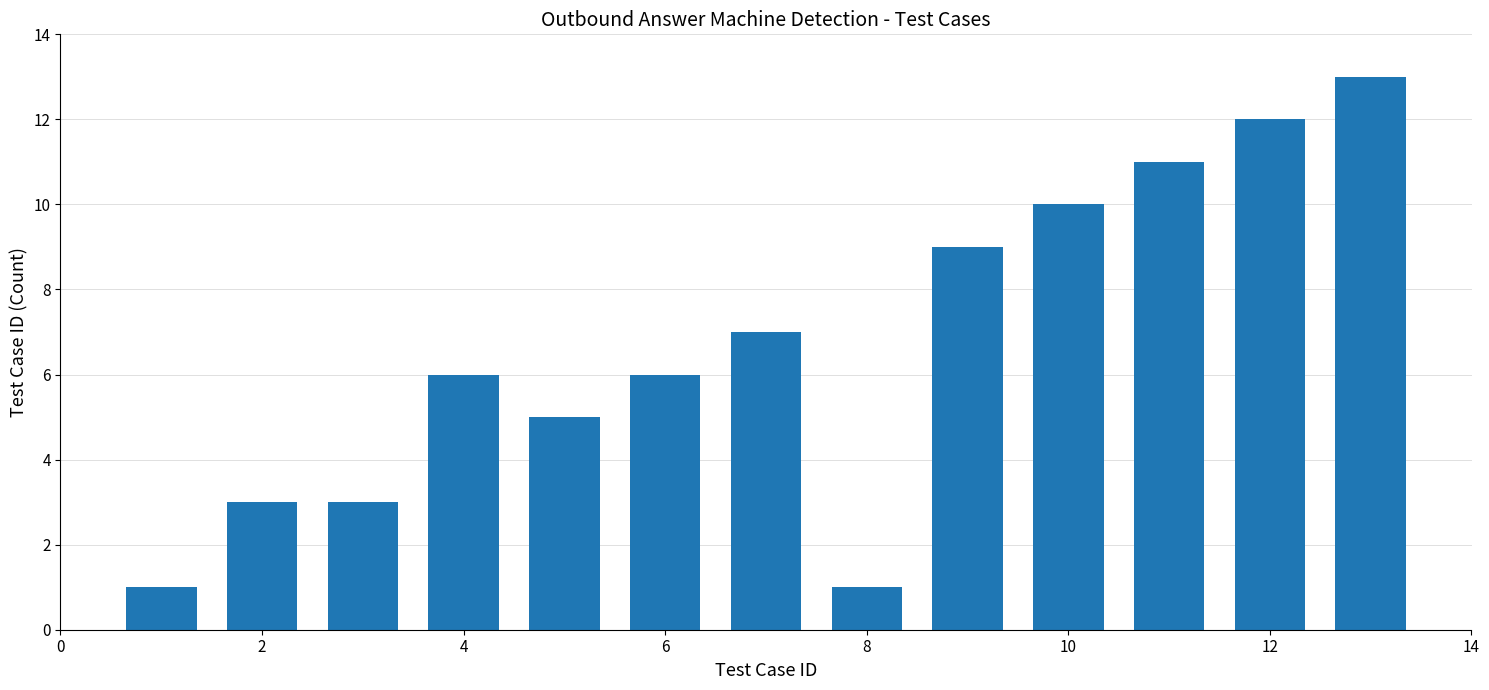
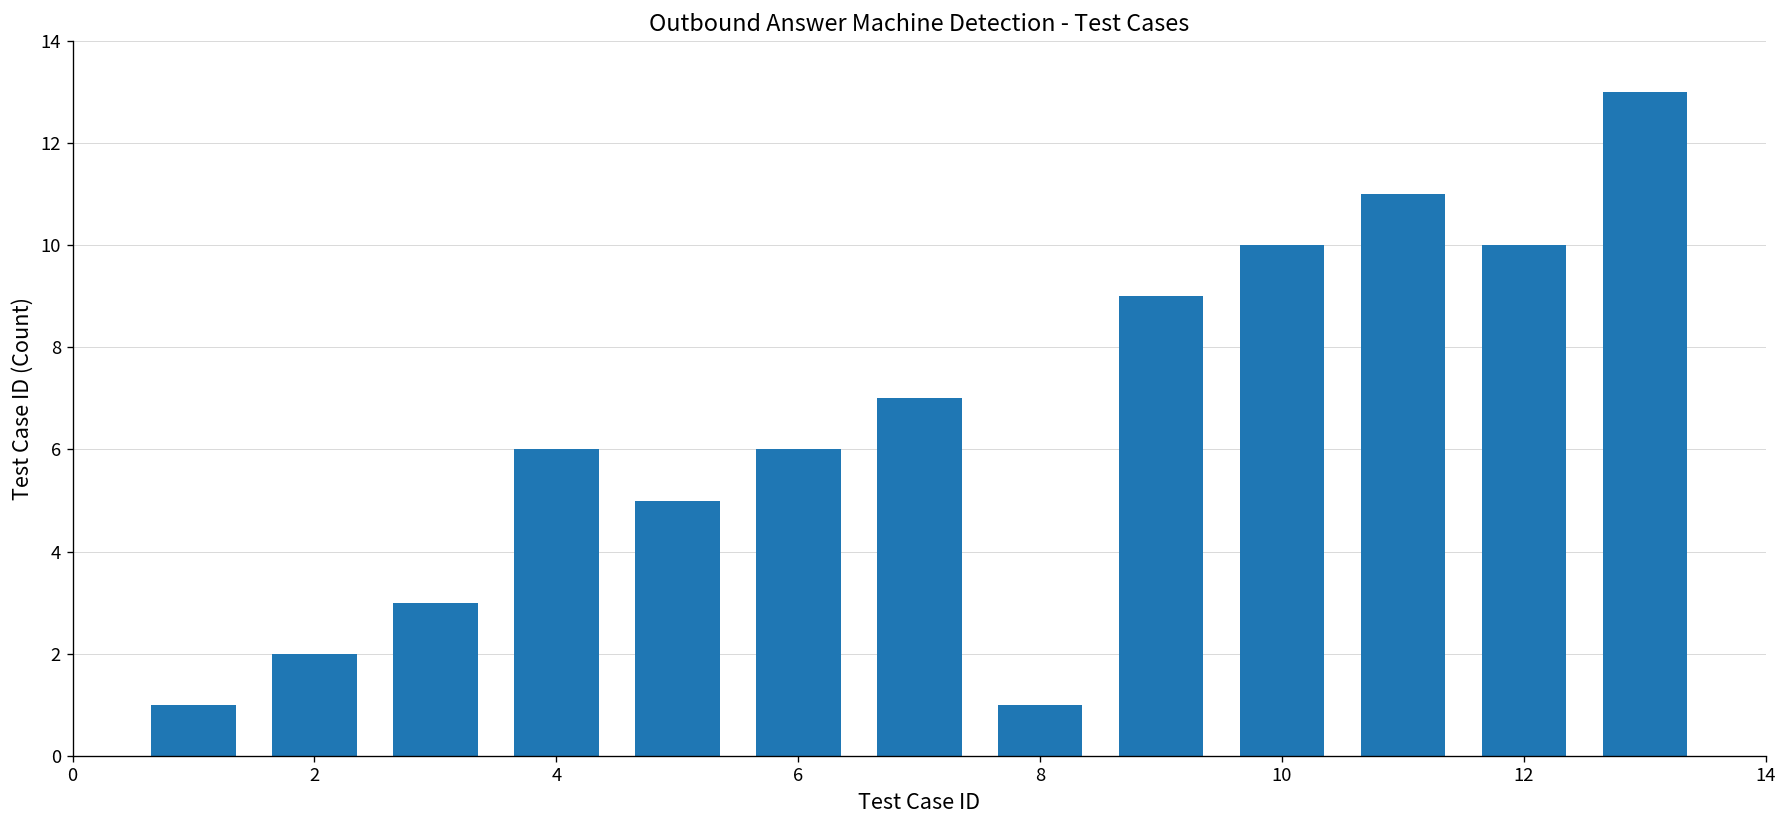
  {
-   "2": 3,
+   "2": 2,
    "4": 6,
    "6": 6,
    "8": 1,
    "10": 10,
-   "12": 12
+   "12": 10
  }
